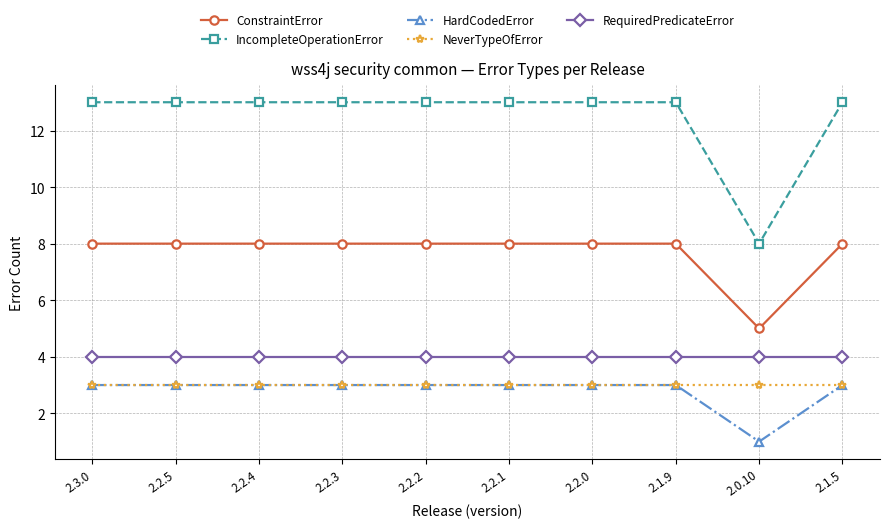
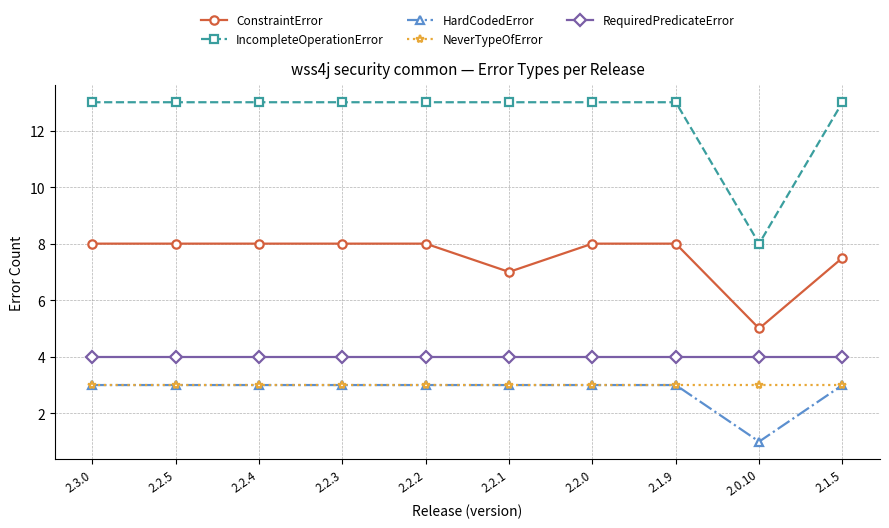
  {
    "ConstraintError": {
      "2.3.0": 8.0,
      "2.2.5": 8.0,
      "2.2.4": 8.0,
      "2.2.3": 8.0,
      "2.2.2": 8.0,
-     "2.2.1": 8,
+     "2.2.1": 7,
      "2.2.0": 8.0,
      "2.1.9": 8.0,
      "2.0.10": 5.0,
-     "2.1.5": 8.0
+     "2.1.5": 7.5
    },
    "IncompleteOperationError": {
      "2.3.0": 13.0,
      "2.2.5": 13.0,
      "2.2.4": 13.0,
      "2.2.3": 13.0,
      "2.2.2": 13.0,
      "2.2.1": 13.0,
      "2.2.0": 13.0,
      "2.1.9": 13.0,
      "2.0.10": 8.0,
      "2.1.5": 13.0
    },
    "HardCodedError": {
      "2.0.10": 1.0
    },
    "NeverTypeOfError": {
      "2.0.10": 3.0
    },
    "RequiredPredicateError": {
      "2.3.0": 4.0,
      "2.2.5": 4.0,
      "2.2.4": 4.0,
      "2.2.3": 4.0,
      "2.2.2": 4.0,
      "2.2.1": 4.0,
      "2.2.0": 4.0,
      "2.1.9": 4.0,
      "2.0.10": 4.0,
      "2.1.5": 4.0
    }
  }
